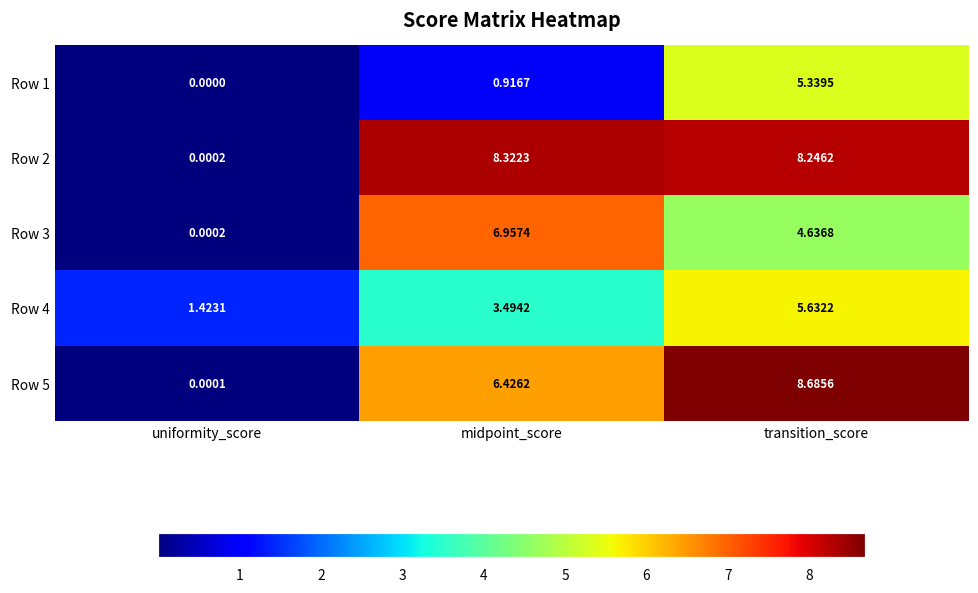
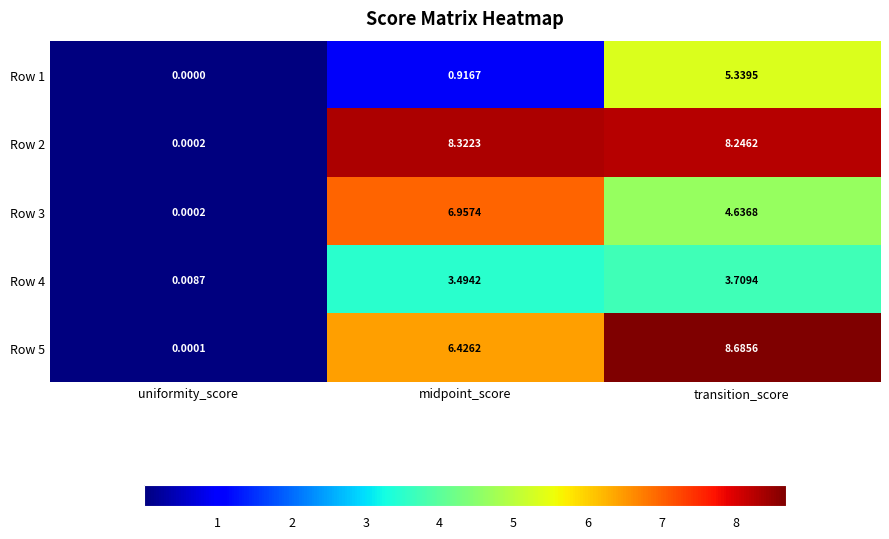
  {
    "Row 1": {
      "uniformity_score": 0.0000,
      "midpoint_score": 0.9167,
      "transition_score": 5.3395
    },
    "Row 2": {
      "uniformity_score": 0.0002,
      "midpoint_score": 8.3223,
      "transition_score": 8.2462
    },
    "Row 3": {
      "uniformity_score": 0.0002,
      "midpoint_score": 6.9574,
      "transition_score": 4.6368
    },
    "Row 4": {
-     "uniformity_score": 1.4231,
+     "uniformity_score": 0.0087,
      "midpoint_score": 3.4942,
-     "transition_score": 5.6322
+     "transition_score": 3.7094
    },
    "Row 5": {
      "uniformity_score": 0.0001,
      "midpoint_score": 6.4262,
      "transition_score": 8.6856
    }
  }
